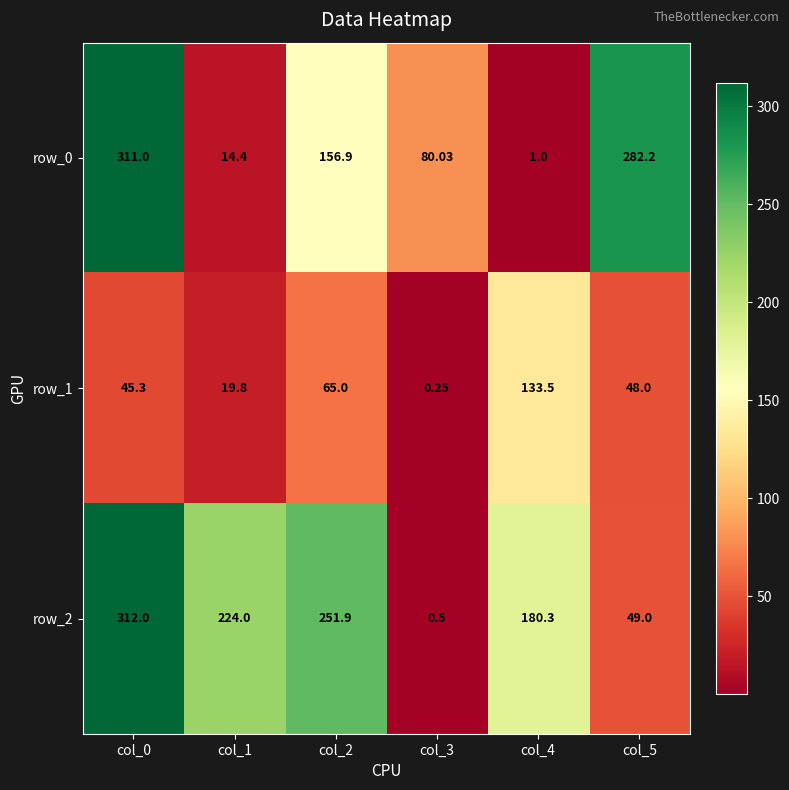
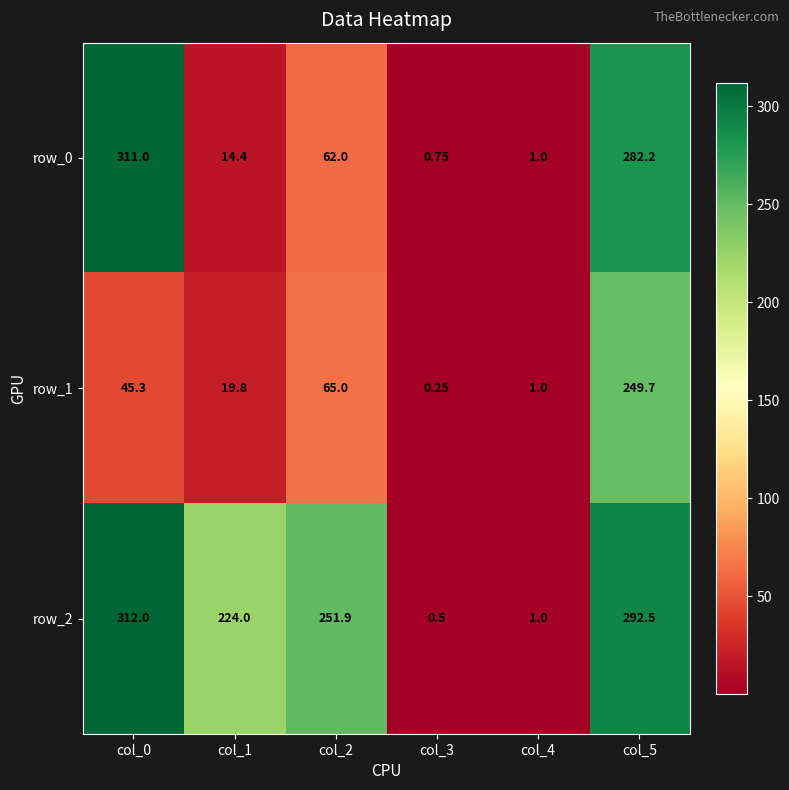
  {
    "row_0": {
      "col_0": 311.0,
      "col_1": 14.4,
-     "col_2": 156.9,
-     "col_3": 80.03,
+     "col_2": 62.0,
+     "col_3": 0.75,
      "col_4": 1.0,
      "col_5": 282.2
    },
    "row_1": {
      "col_0": 45.3,
      "col_1": 19.8,
      "col_2": 65.0,
      "col_3": 0.25,
-     "col_4": 133.5,
-     "col_5": 48.0
+     "col_4": 1.0,
+     "col_5": 249.7
    },
    "row_2": {
      "col_0": 312.0,
      "col_1": 224.0,
      "col_2": 251.9,
      "col_3": 0.5,
-     "col_4": 180.3,
-     "col_5": 49.0
+     "col_4": 1.0,
+     "col_5": 292.5
    }
  }
